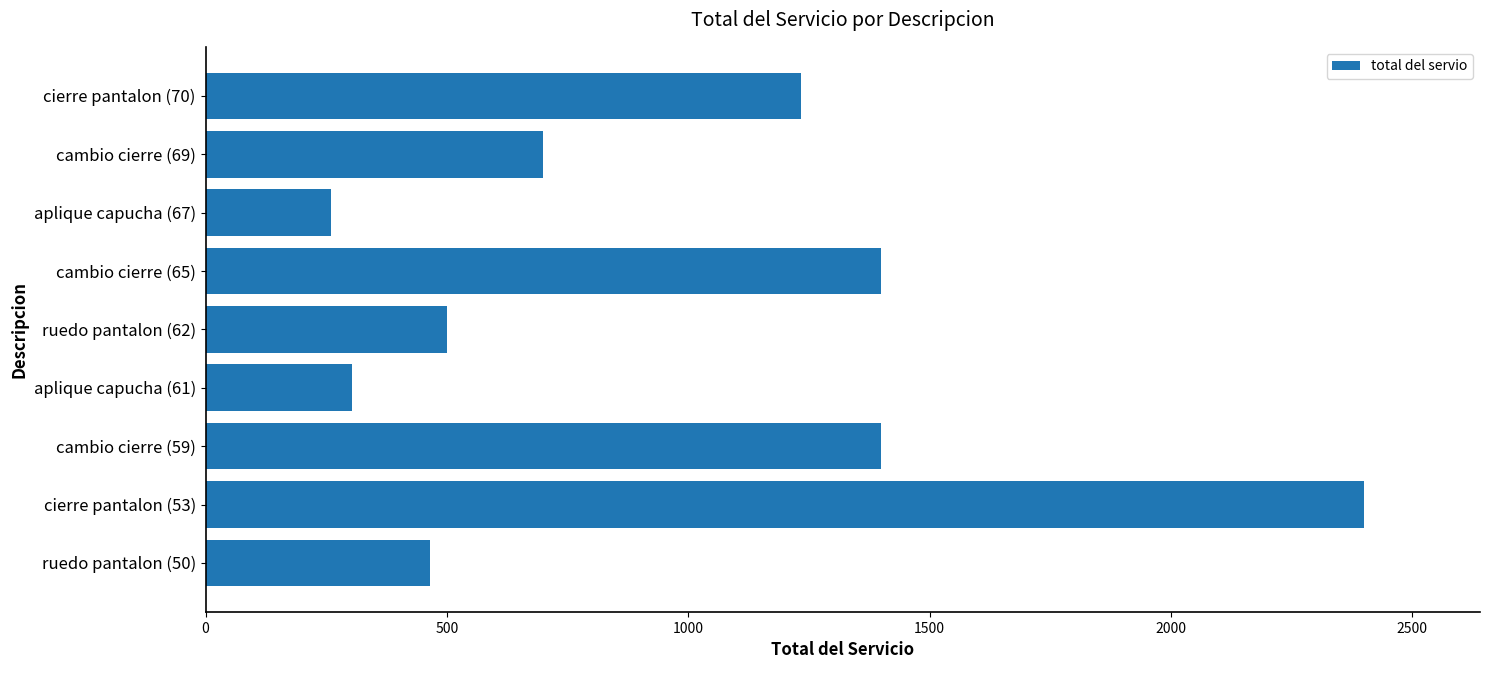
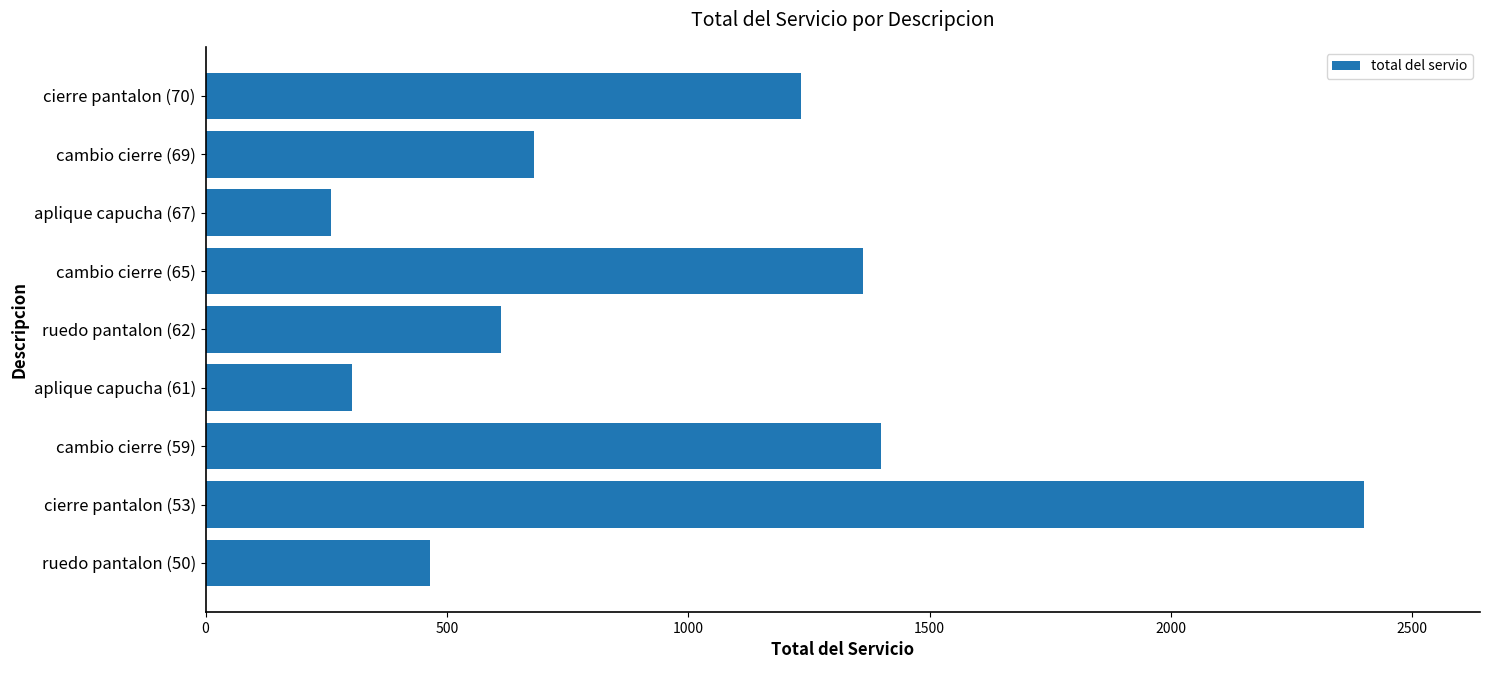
  {
    "cierre pantalon (70)": 1230,
-   "cambio cierre (69)": 700,
+   "cambio cierre (69)": 680,
    "aplique capucha (67)": 260,
-   "cambio cierre (65)": 1400,
-   "ruedo pantalon (62)": 500,
+   "cambio cierre (65)": 1360,
+   "ruedo pantalon (62)": 610,
    "aplique capucha (61)": 300,
    "cambio cierre (59)": 1400,
    "cierre pantalon (53)": 2400,
    "ruedo pantalon (50)": 460
  }
